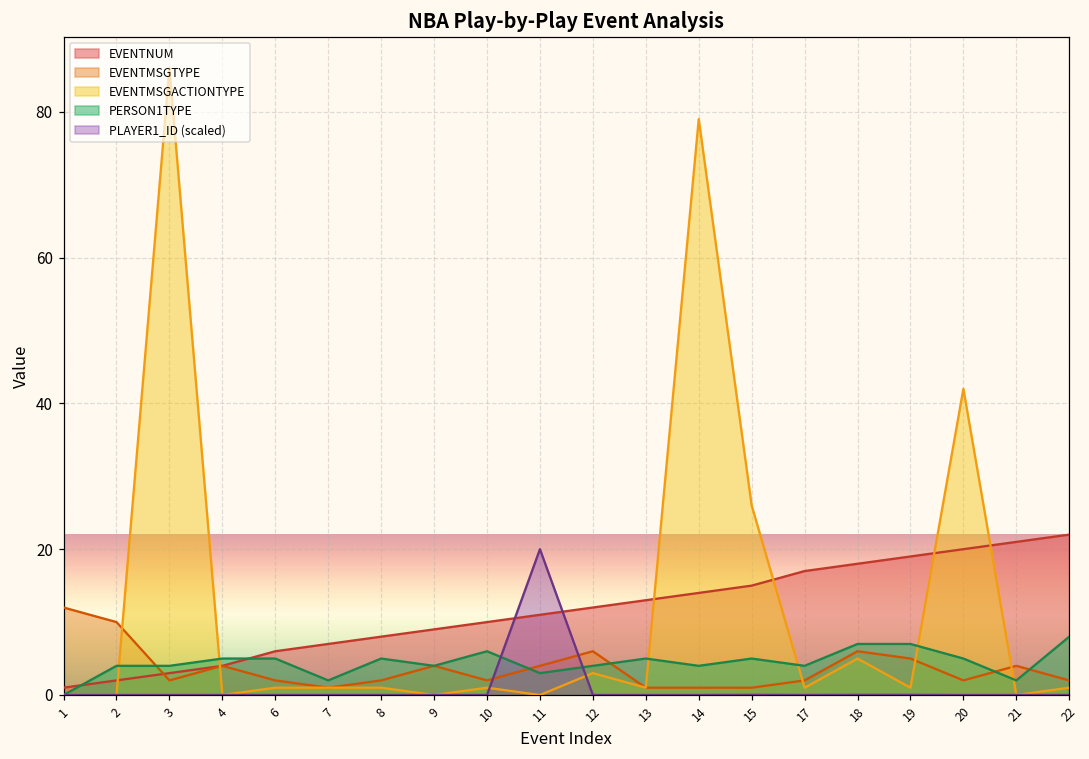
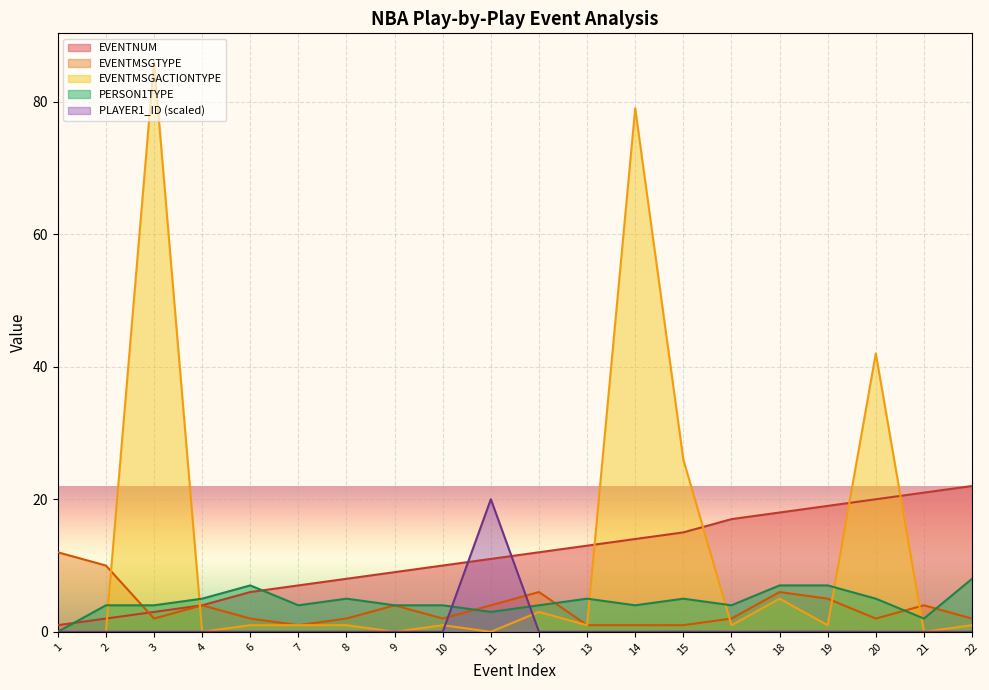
  {
    "PERSON1TYPE": {
      "2": 4,
      "3": 4,
      "4": 5,
-     "6": 5,
-     "7": 2,
+     "6": 7,
+     "7": 4,
      "8": 5,
-     "10": 6,
+     "10": 4,
      "11": 3,
      "12": 4,
      "13": 5,
      "14": 4,
      "15": 5,
      "17": 4,
      "18": 7,
      "19": 7,
      "20": 5,
      "21": 2,
      "22": 8
    },
    "PLAYER1_ID (scaled)": {
      "3": 0,
      "6": 0,
      "7": 0,
      "8": 0,
      "10": 0,
      "11": 20,
      "12": 0,
      "13": 0,
      "14": 0,
      "15": 0,
      "17": 0,
      "18": 0,
      "19": 0,
      "20": 0,
      "22": 0
    }
  }
